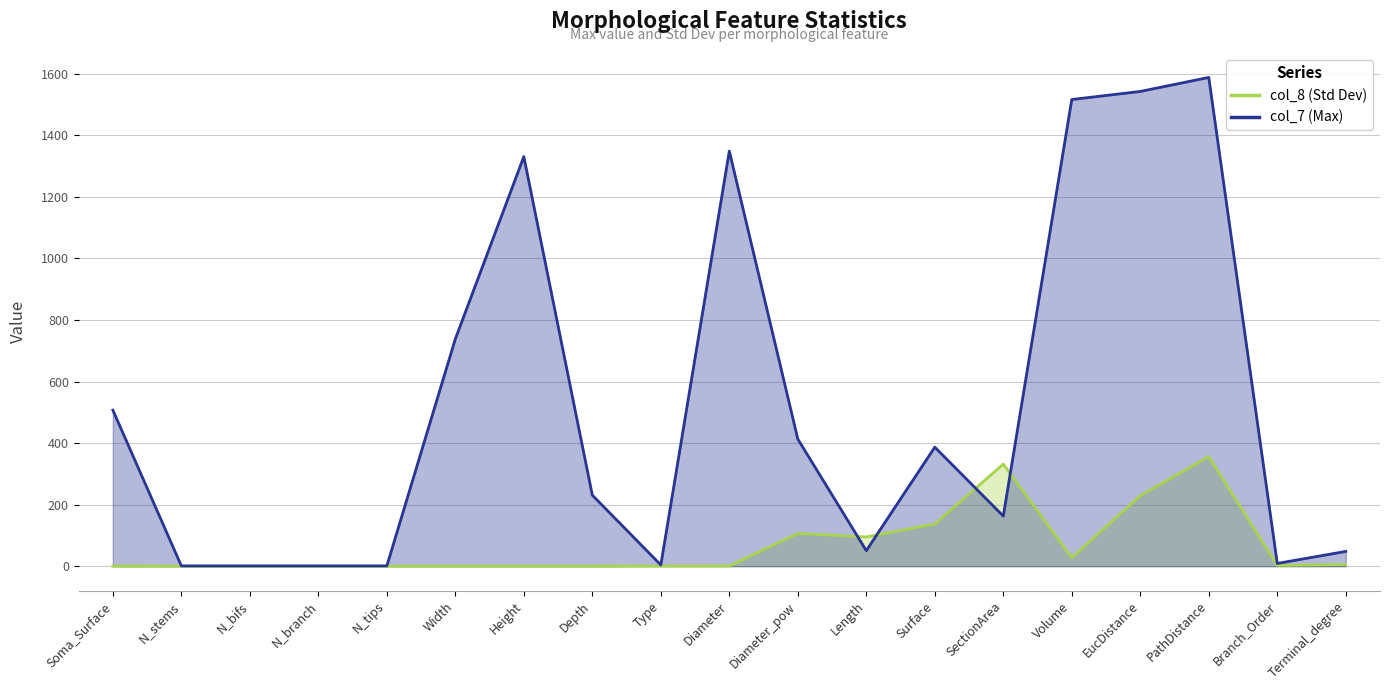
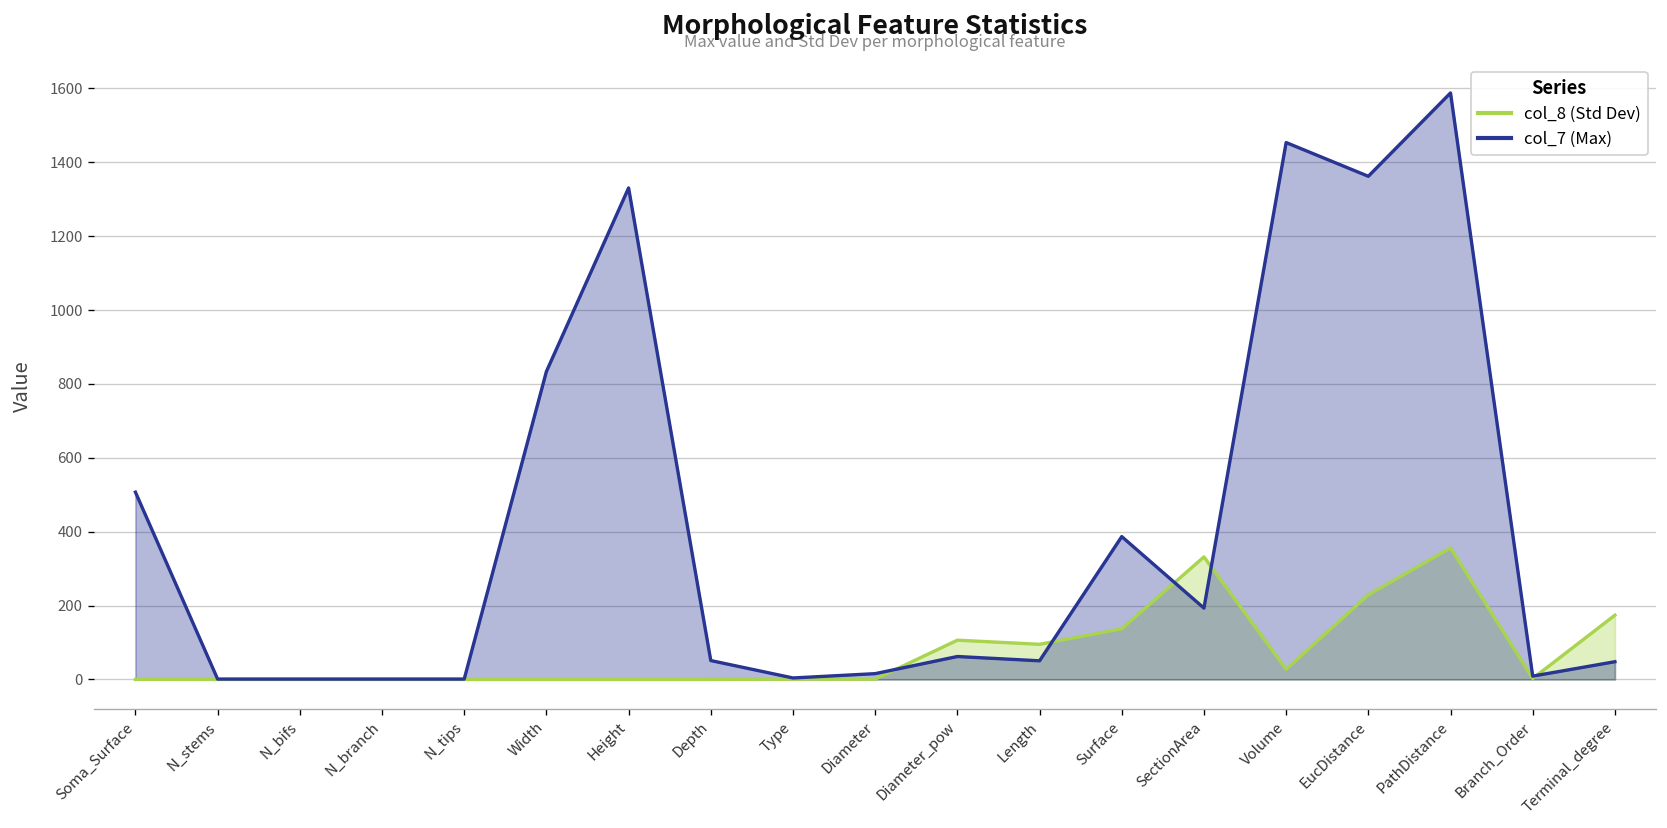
  {
    "col_8 (Std Dev)": {
      "Soma_Surface": 0,
      "Width": 0,
      "Height": 0,
      "Depth": 0,
      "Diameter": 0,
      "Diameter_pow": 110,
      "Length": 100,
      "Surface": 140,
      "SectionArea": 330,
      "Volume": 30,
      "EucDistance": 230,
      "PathDistance": 360,
-     "Terminal_degree": 10
+     "Terminal_degree": 170
    },
    "col_7 (Max)": {
      "Soma_Surface": 510,
-     "Width": 740,
+     "Width": 830,
      "Height": 1330,
-     "Depth": 230,
-     "Diameter": 1350,
-     "Diameter_pow": 410,
+     "Depth": 50,
+     "Diameter": 20,
+     "Diameter_pow": 60,
      "Length": 50,
      "Surface": 390,
-     "SectionArea": 160,
-     "Volume": 1520,
-     "EucDistance": 1540,
+     "SectionArea": 190,
+     "Volume": 1450,
+     "EucDistance": 1360,
      "PathDistance": 1590,
      "Terminal_degree": 50
    }
  }
